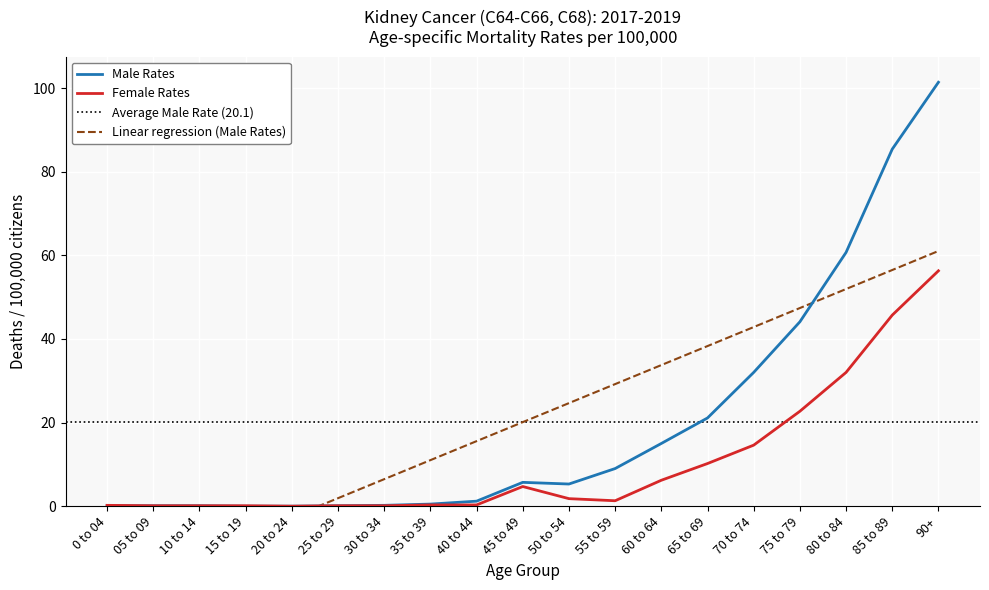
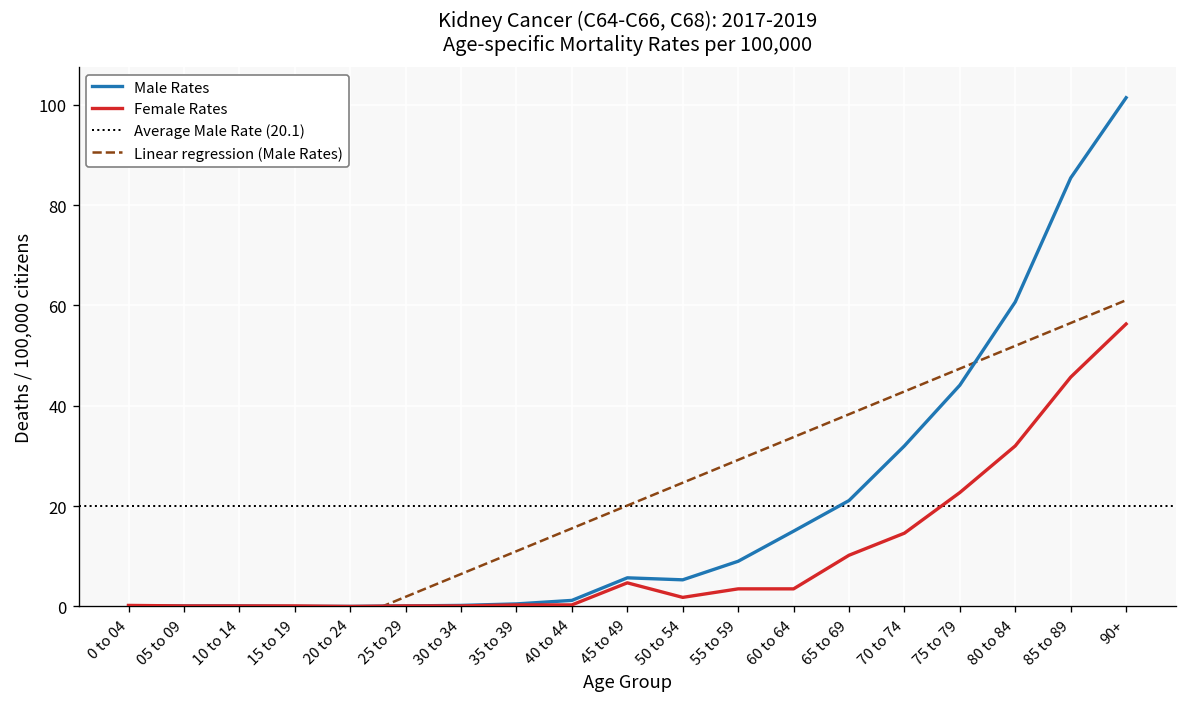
  {
    "Male Rates": {
      "40 to 44": 1,
      "45 to 49": 6,
      "50 to 54": 5,
      "55 to 59": 9,
      "60 to 64": 15,
      "65 to 69": 21,
      "70 to 74": 32,
      "75 to 79": 44,
      "80 to 84": 61,
      "85 to 89": 85,
      "90+": 101
    },
    "Female Rates": {
      "40 to 44": 0,
      "45 to 49": 5,
      "50 to 54": 2,
-     "55 to 59": 1,
-     "60 to 64": 6,
+     "55 to 59": 4,
+     "60 to 64": 4,
      "65 to 69": 10,
      "70 to 74": 15,
      "75 to 79": 23,
      "80 to 84": 32,
      "85 to 89": 46,
      "90+": 56
    },
    "Linear regression (Male Rates)": {
      "25 to 29": 2,
      "30 to 34": 6,
      "35 to 39": 11,
      "40 to 44": 16,
      "45 to 49": 20,
      "50 to 54": 25,
      "55 to 59": 29,
      "60 to 64": 34,
      "65 to 69": 38,
      "70 to 74": 43,
      "75 to 79": 47,
      "80 to 84": 52,
      "85 to 89": 56,
      "90+": 61
    }
  }
